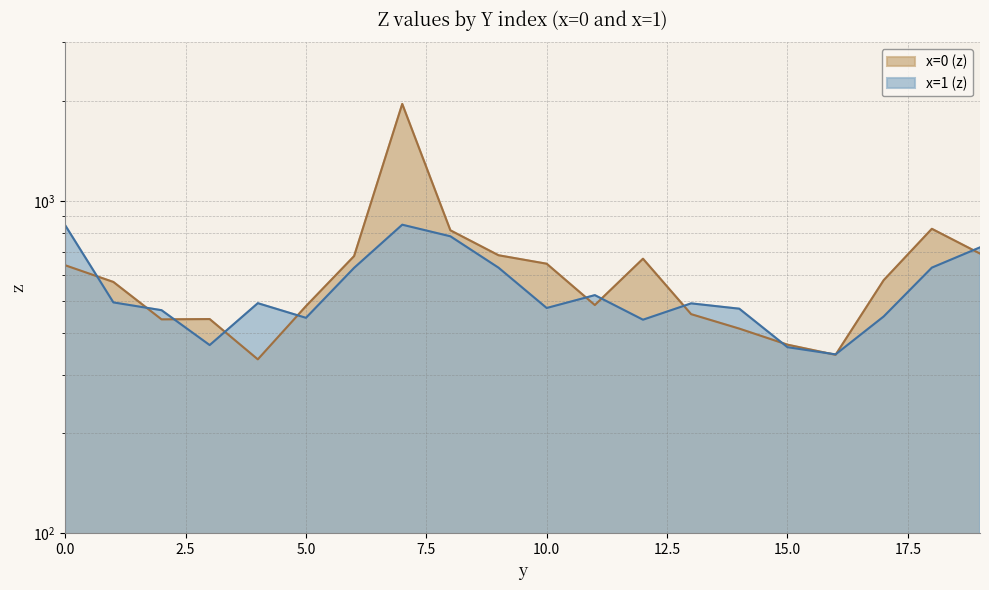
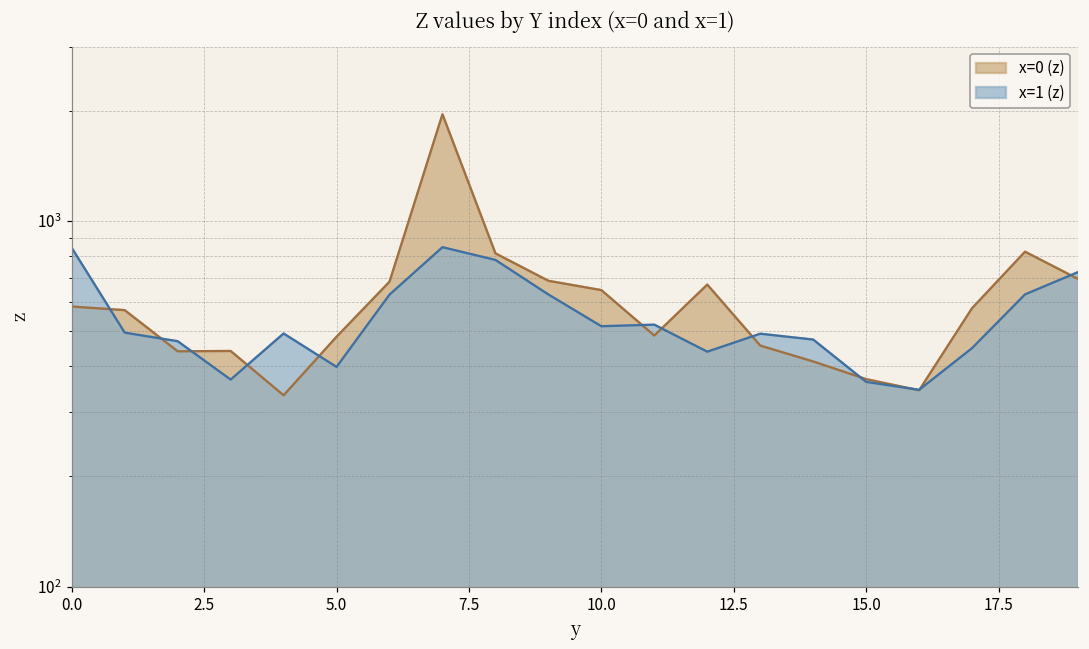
  {
    "x=0 (z)": {
-     "0.0": 640,
+     "0.0": 580,
      "5.0": 480,
      "10.0": 650
    },
    "x=1 (z)": {
      "0.0": 840,
-     "5.0": 440,
-     "10.0": 480
+     "5.0": 400,
+     "10.0": 520
    }
  }
